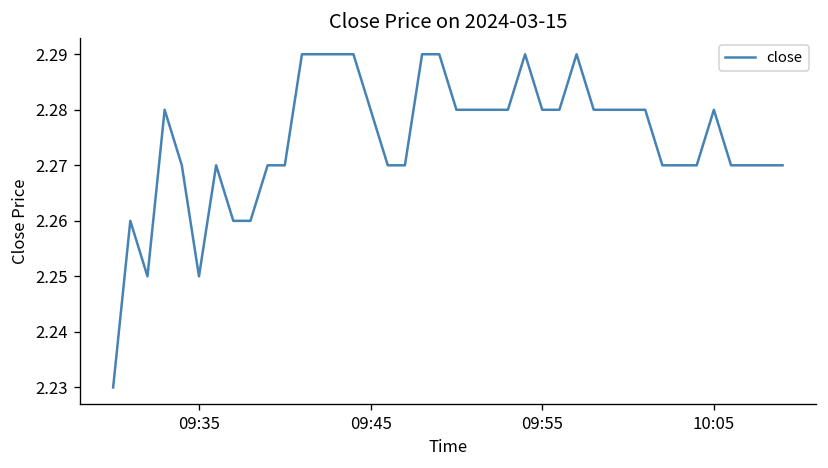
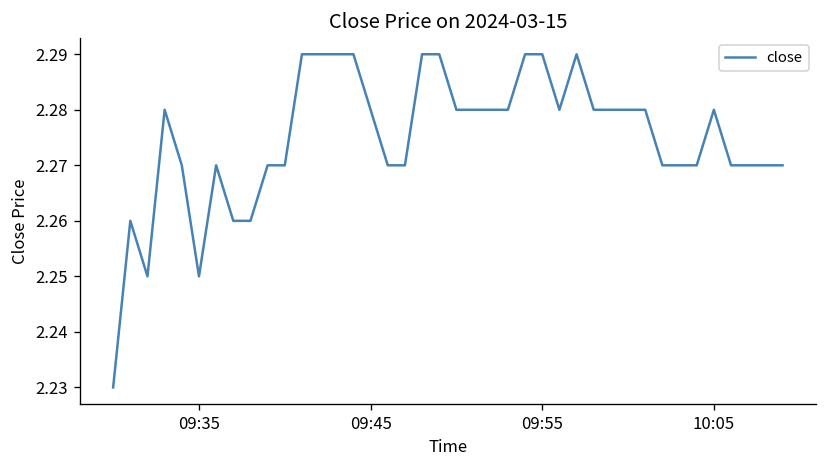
  {
    "09:35": 2.25,
    "09:45": 2.28,
-   "09:55": 2.28,
+   "09:55": 2.29,
    "10:05": 2.28
  }
